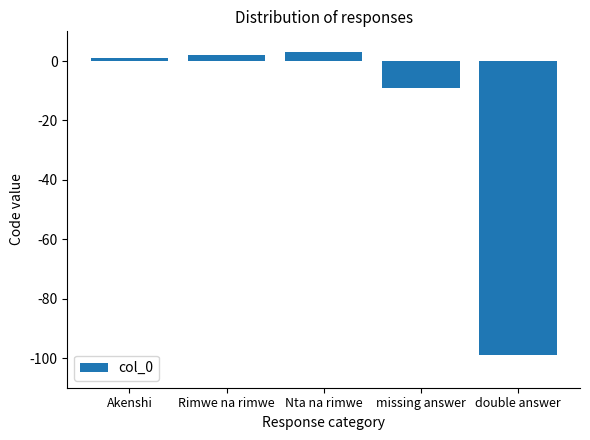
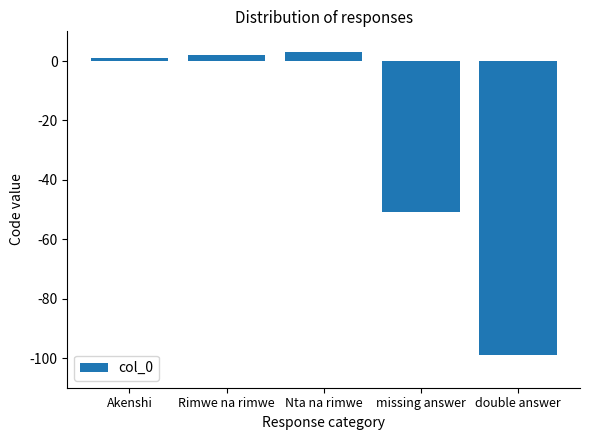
  {
    "Akenshi": 1,
    "Rimwe na rimwe": 2,
    "Nta na rimwe": 3,
-   "missing answer": -9,
+   "missing answer": -51,
    "double answer": -99
  }
